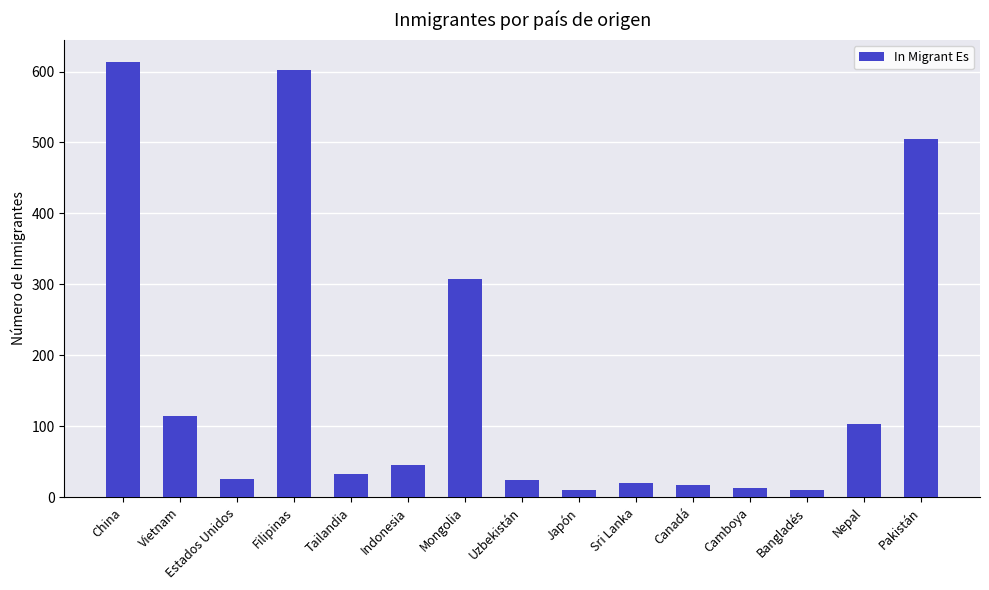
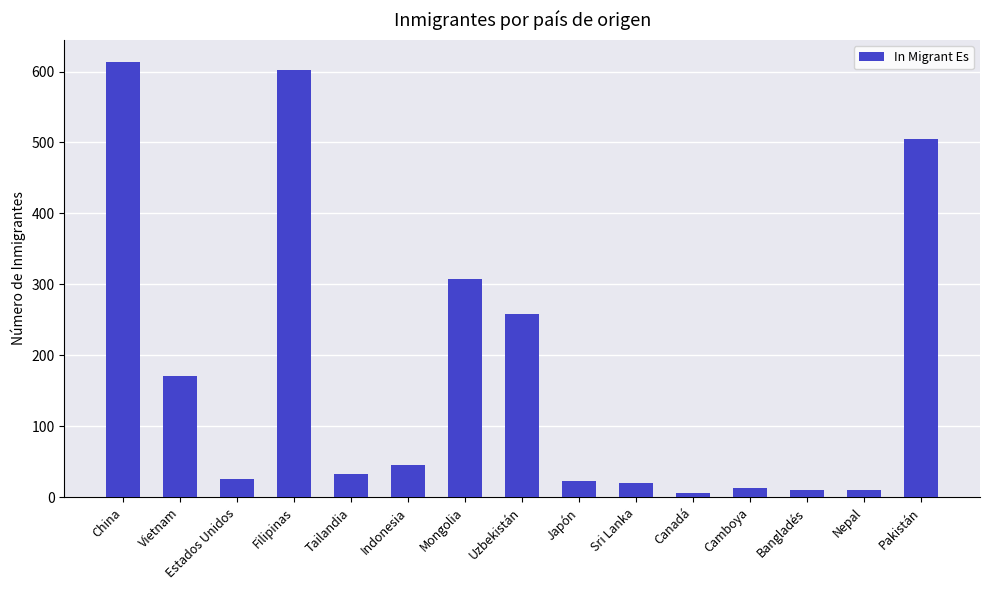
  {
    "China": 610,
-   "Vietnam": 110,
+   "Vietnam": 170,
    "Estados Unidos": 30,
    "Filipinas": 600,
    "Tailandia": 30,
    "Indonesia": 50,
    "Mongolia": 310,
-   "Uzbekistán": 20,
-   "Japón": 10,
+   "Uzbekistán": 260,
+   "Japón": 20,
    "Sri Lanka": 20,
-   "Canadá": 20,
+   "Canadá": 10,
    "Camboya": 10,
    "Bangladés": 10,
-   "Nepal": 100,
+   "Nepal": 10,
    "Pakistán": 500
  }
